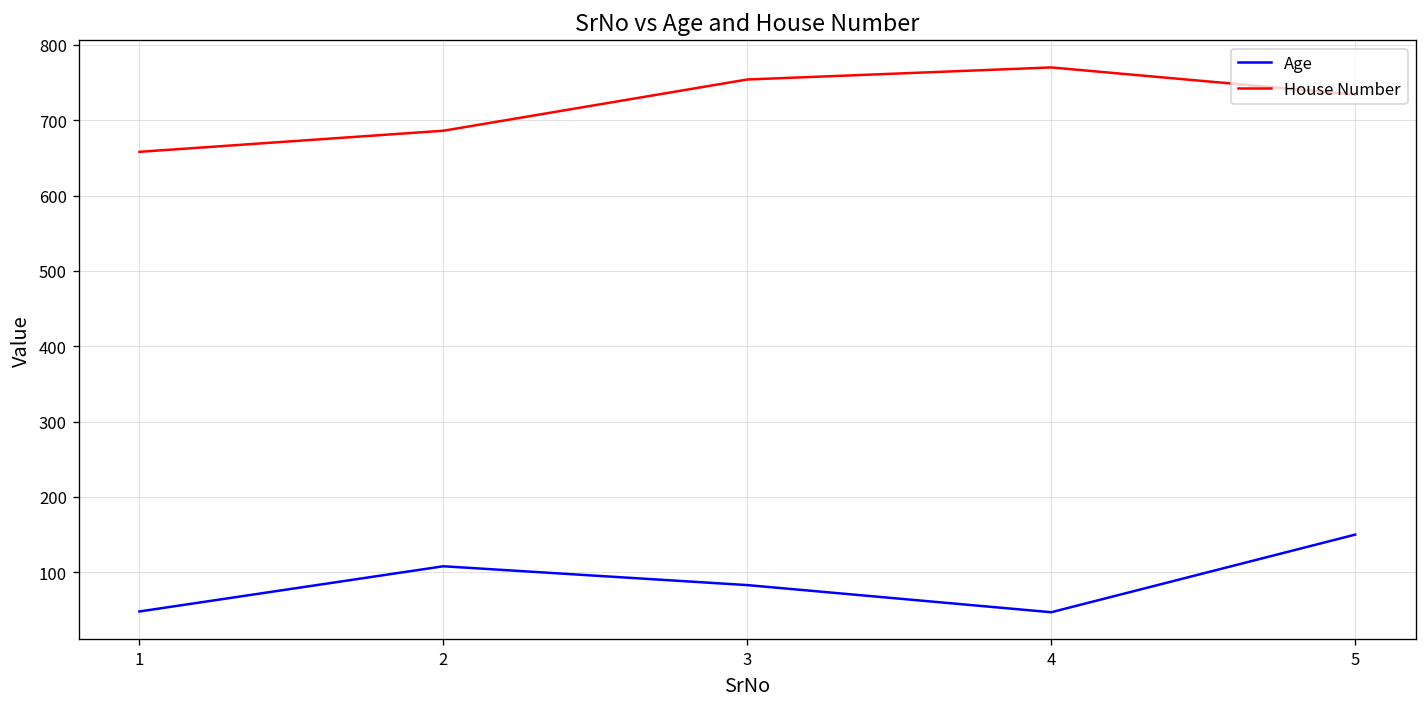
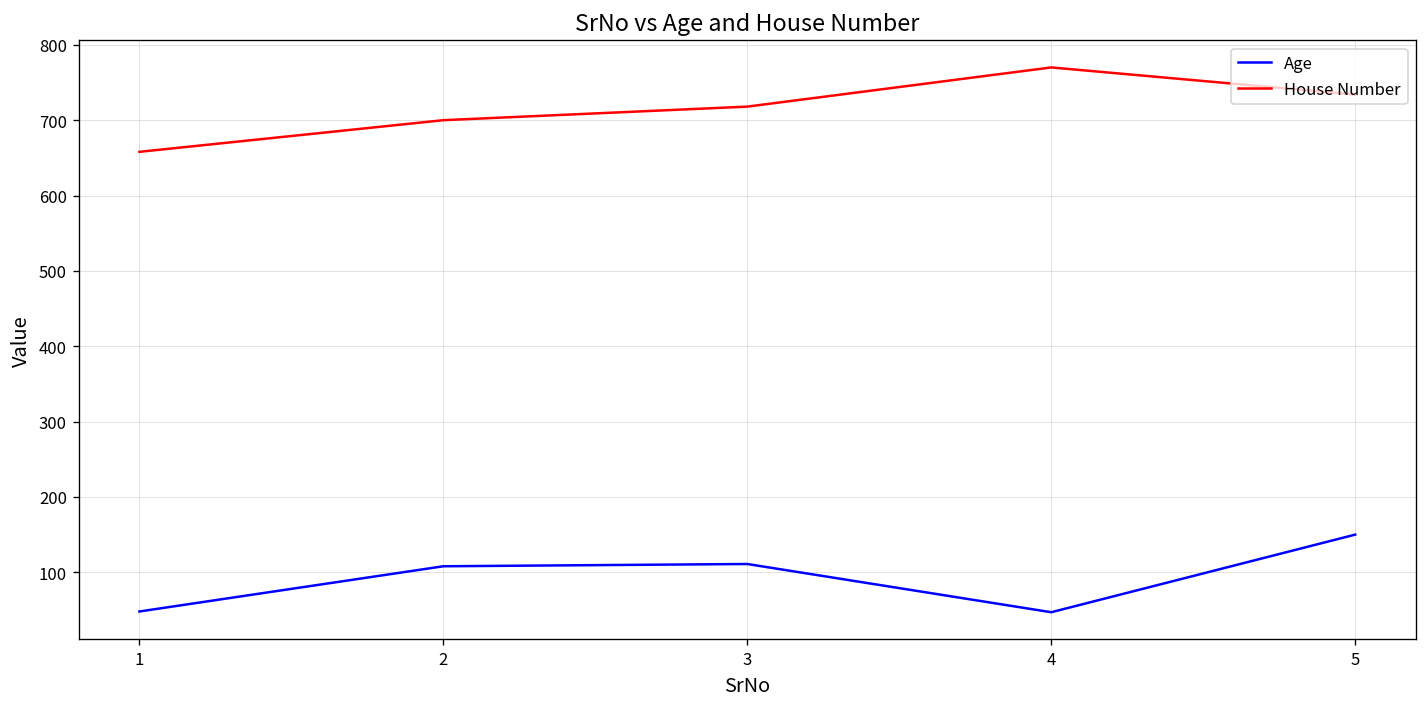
  {
    "Age": {
      "1": 50,
      "2": 110,
-     "3": 80,
+     "3": 110,
      "4": 50,
      "5": 150
    },
    "House Number": {
      "1": 660,
-     "2": 690,
-     "3": 750,
+     "2": 700,
+     "3": 720,
      "4": 770
    }
  }
